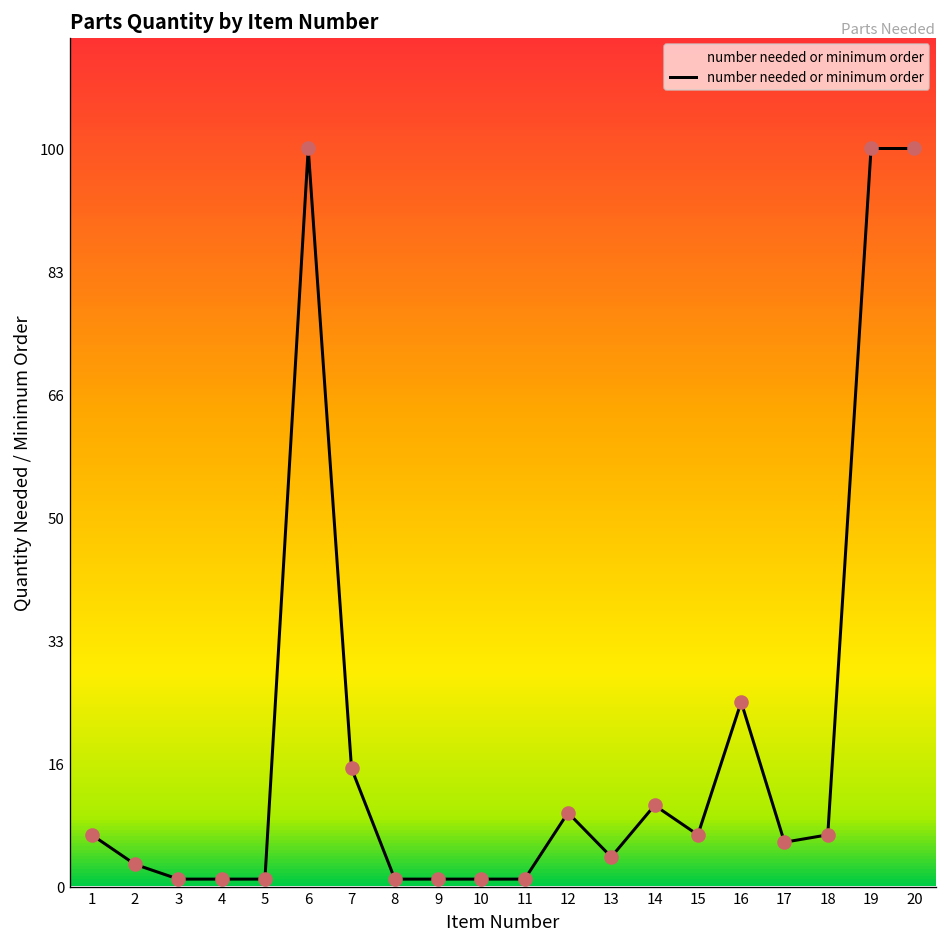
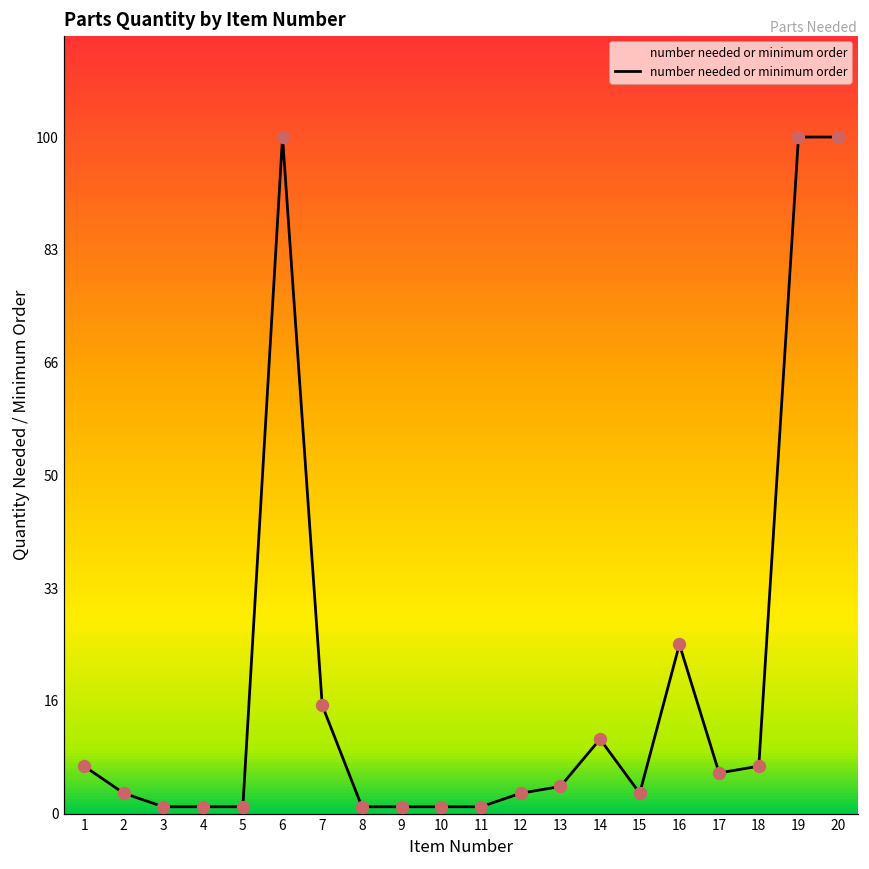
  {
    "1": 7,
    "2": 3,
    "3": 1,
    "4": 1,
    "5": 1,
    "6": 100,
    "7": 16,
    "8": 1,
    "9": 1,
    "10": 1,
    "11": 1,
-   "12": 10,
+   "12": 3,
    "13": 4,
    "14": 11,
-   "15": 7,
+   "15": 3,
    "16": 25,
    "17": 6,
    "18": 7,
    "19": 100,
    "20": 100
  }
